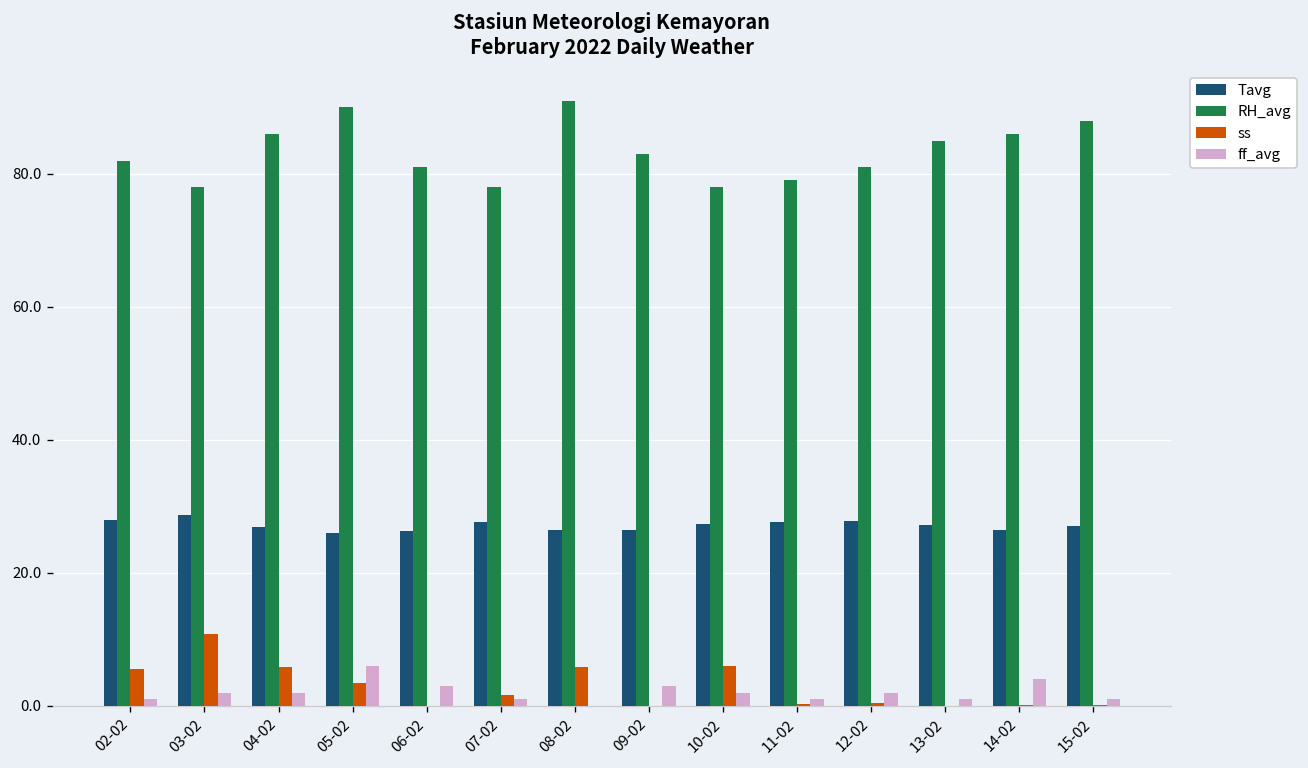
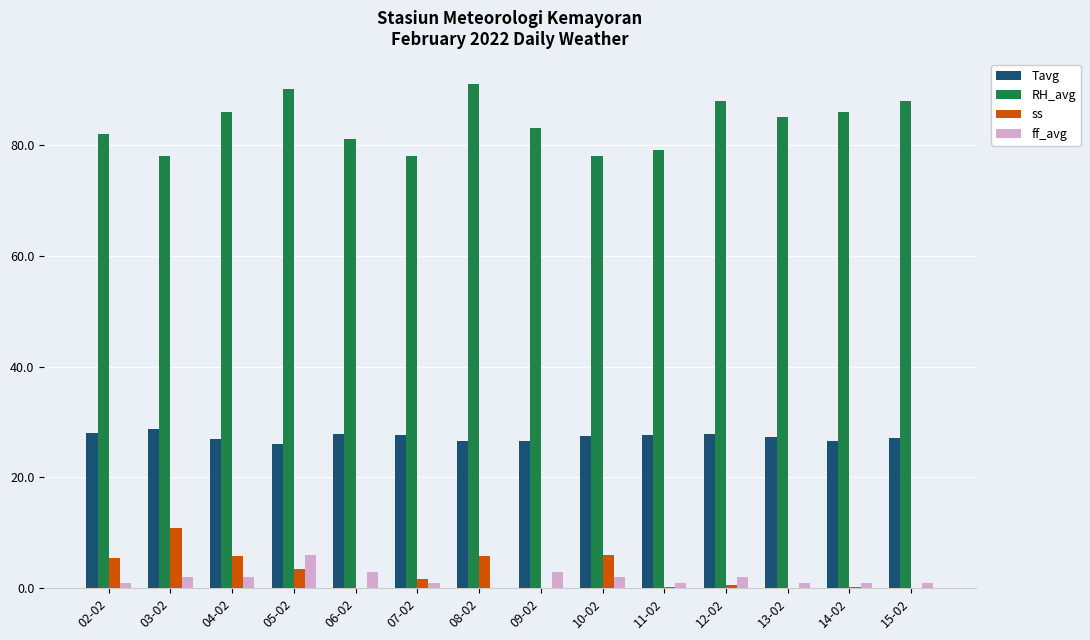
  {
    "Tavg": {
      "02-02": 28,
      "03-02": 29,
      "04-02": 27,
      "05-02": 26,
-     "06-02": 26,
+     "06-02": 28,
      "07-02": 28,
      "08-02": 27,
      "09-02": 27,
      "10-02": 27,
      "11-02": 28,
      "12-02": 28,
      "13-02": 27,
      "14-02": 27,
      "15-02": 27
    },
    "RH_avg": {
      "02-02": 82,
      "03-02": 78,
      "04-02": 86,
      "05-02": 90,
      "06-02": 81,
      "07-02": 78,
      "08-02": 91,
      "09-02": 83,
      "10-02": 78,
      "11-02": 79,
-     "12-02": 81,
+     "12-02": 88,
      "13-02": 85,
      "14-02": 86,
      "15-02": 88
    },
    "ss": {
      "02-02": 6,
      "03-02": 11,
      "04-02": 6,
      "05-02": 4,
      "06-02": 0,
      "07-02": 2,
      "08-02": 6,
      "09-02": 0,
      "10-02": 6,
      "12-02": 1,
      "13-02": 0
    },
    "ff_avg": {
      "02-02": 1,
      "03-02": 2,
      "04-02": 2,
      "05-02": 6,
      "06-02": 3,
      "07-02": 1,
      "08-02": 0,
      "09-02": 3,
      "10-02": 2,
      "11-02": 1,
      "12-02": 2,
      "13-02": 1,
-     "14-02": 4,
+     "14-02": 1,
      "15-02": 1
    }
  }
